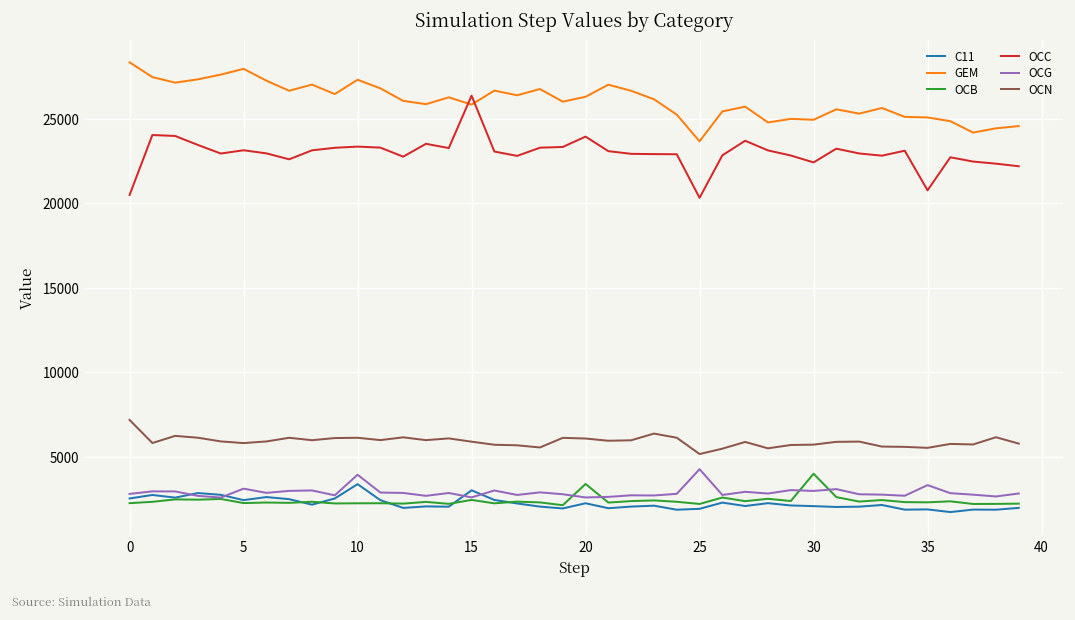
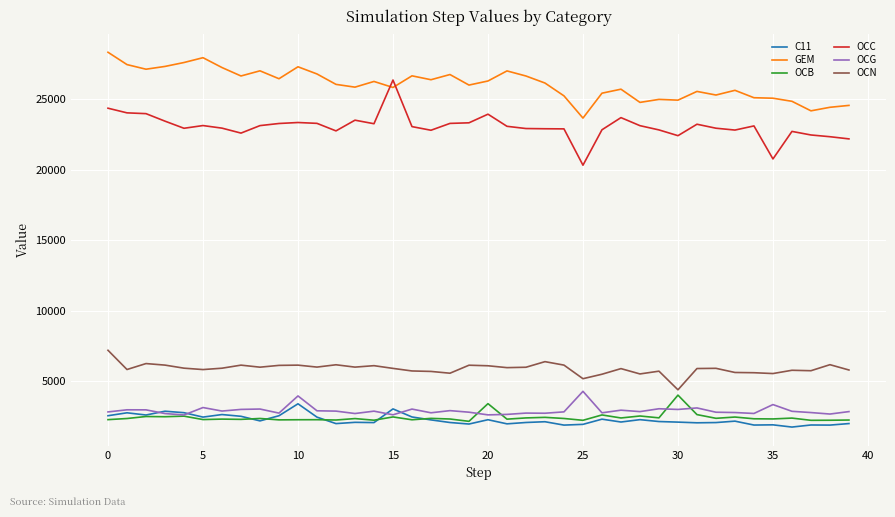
  {
    "C11": {
      "0": 2500,
      "10": 3400,
      "15": 3000,
      "20": 2200,
      "25": 1900,
      "30": 2100,
      "35": 1900
    },
    "GEM": {
      "0": 28400,
      "5": 28000,
      "10": 27300,
      "15": 25900,
      "20": 26300,
      "25": 23700,
      "30": 25000,
      "35": 25100
    },
    "OCB": {
      "0": 2200,
      "10": 2200,
      "20": 3400,
      "25": 2200,
      "30": 4000,
      "35": 2300
    },
    "OCC": {
-     "0": 20500,
+     "0": 24400,
      "5": 23100,
      "10": 23400,
      "15": 26400,
      "20": 24000,
      "25": 20300,
      "30": 22400,
      "35": 20800
    },
    "OCG": {
      "0": 2800,
      "5": 3100,
      "10": 3900,
      "20": 2600,
      "25": 4300,
      "30": 3000,
      "35": 3300
    },
    "OCN": {
      "0": 7200,
      "5": 5800,
      "10": 6100,
      "15": 5900,
      "20": 6100,
      "25": 5200,
-     "30": 5700,
+     "30": 4400,
      "35": 5500
    }
  }
